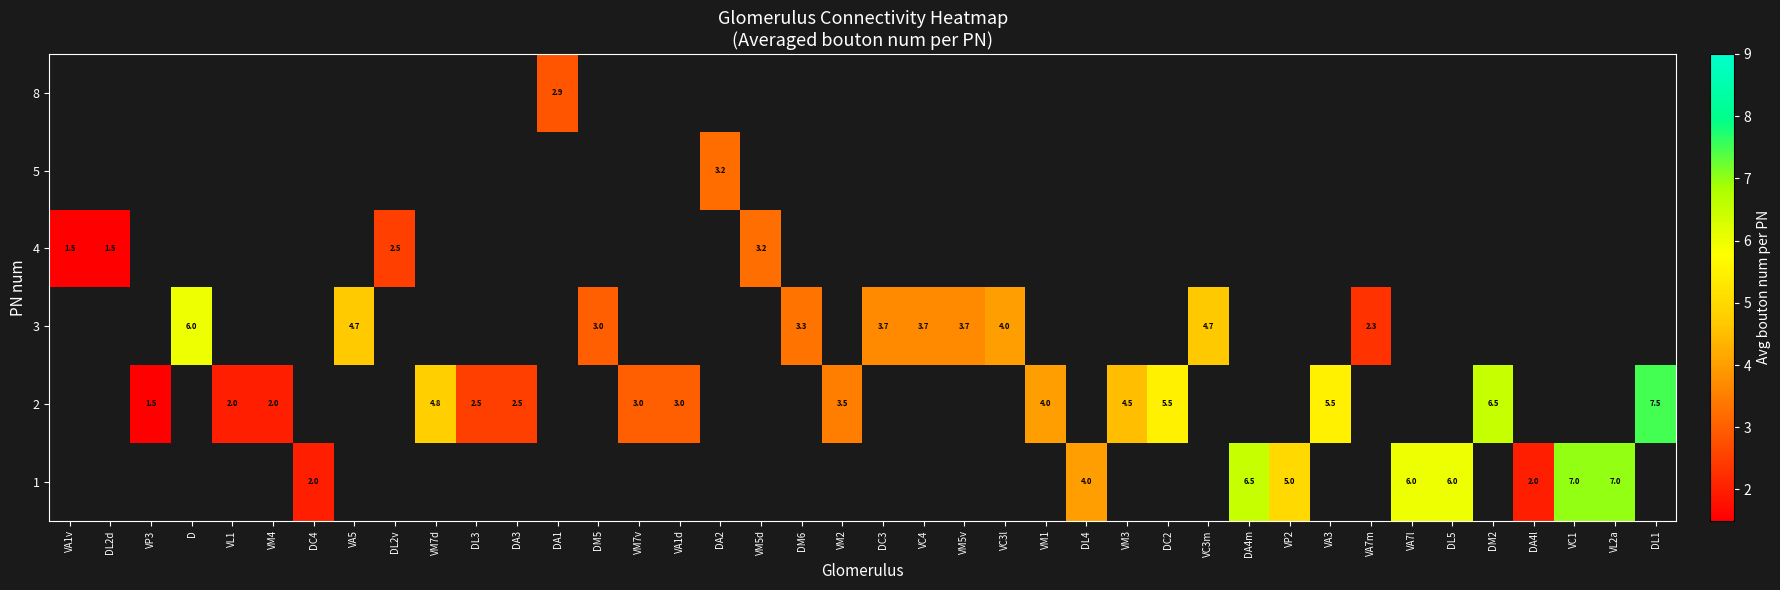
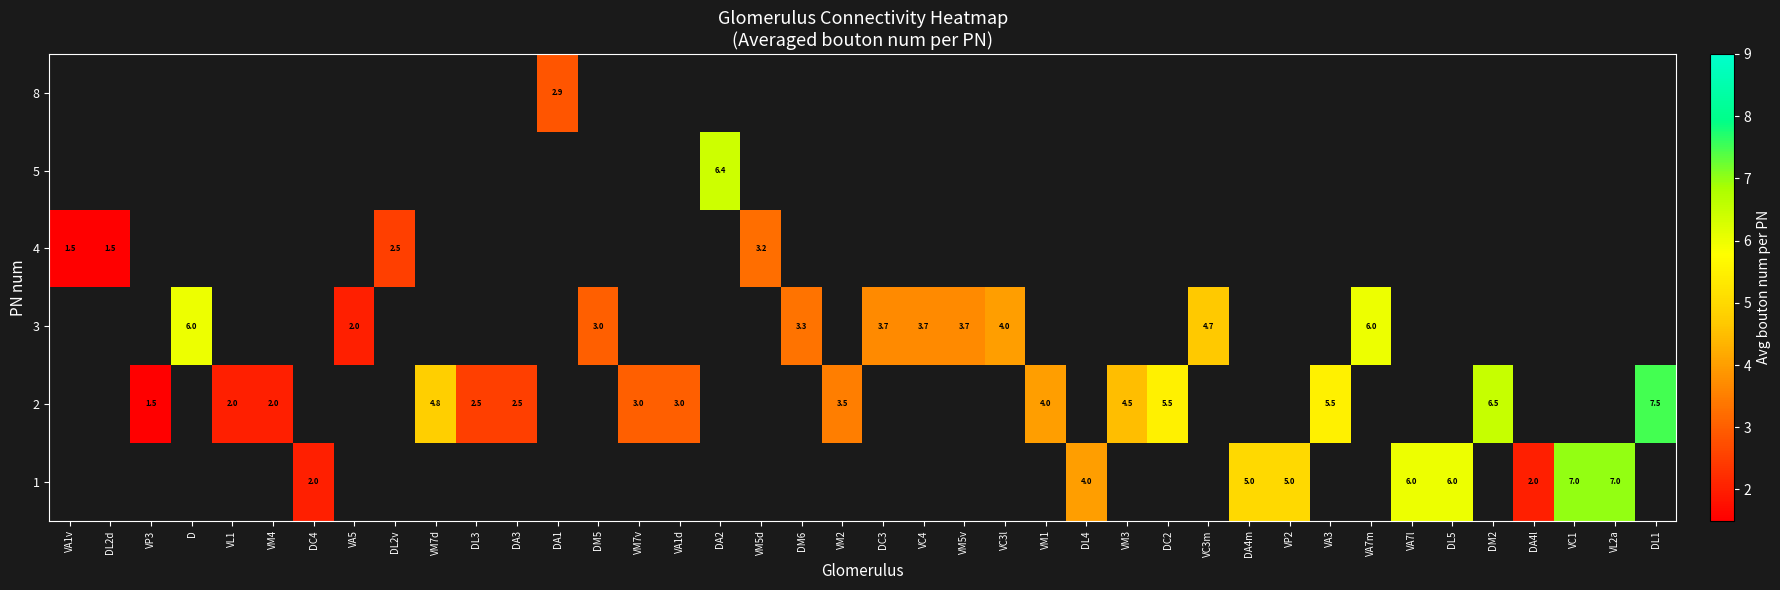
  {
    "8": {
      "DA1": 2.9
    },
    "5": {
-     "DA2": 3.2
+     "DA2": 6.4
    },
    "4": {
      "VA1v": 1.5,
      "DL2d": 1.5,
      "DL2v": 2.5,
      "VM5d": 3.2
    },
    "3": {
      "D": 6.0,
-     "VA5": 4.7,
+     "VA5": 2.0,
      "DM5": 3.0,
      "DM6": 3.3,
      "DC3": 3.7,
      "VC4": 3.7,
      "VM5v": 3.7,
      "VC3l": 4.0,
      "VC3m": 4.7,
-     "VA7m": 2.3
+     "VA7m": 6.0
    },
    "2": {
      "VP3": 1.5,
      "VL1": 2.0,
      "VM4": 2.0,
      "VM7d": 4.8,
      "DL3": 2.5,
      "DA3": 2.5,
      "VM7v": 3.0,
      "VA1d": 3.0,
      "VM2": 3.5,
      "VM1": 4.0,
      "VM3": 4.5,
      "DC2": 5.5,
      "VA3": 5.5,
      "DM2": 6.5,
      "DL1": 7.5
    },
    "1": {
      "DC4": 2.0,
      "DL4": 4.0,
-     "DA4m": 6.5,
+     "DA4m": 5.0,
      "VP2": 5.0,
      "VA7l": 6.0,
      "DL5": 6.0,
      "DA4l": 2.0,
      "VC1": 7.0,
      "VL2a": 7.0
    }
  }
